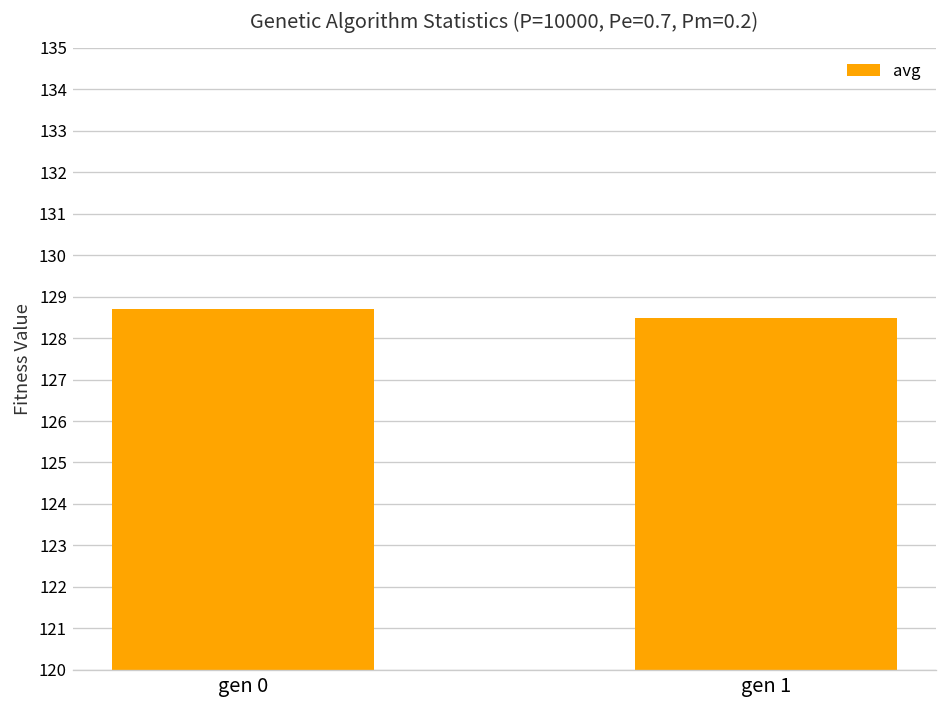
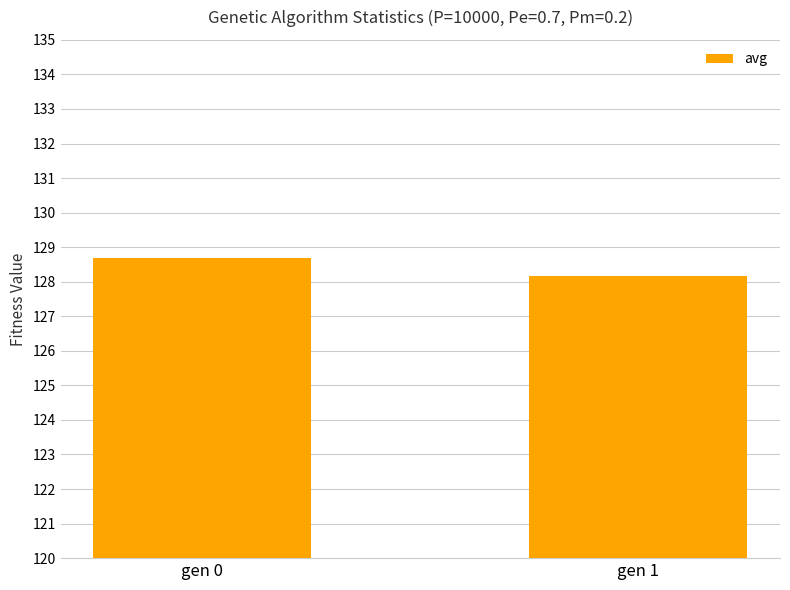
  {
    "gen 0": 128.7,
-   "gen 1": 128.5
+   "gen 1": 128.2
  }
